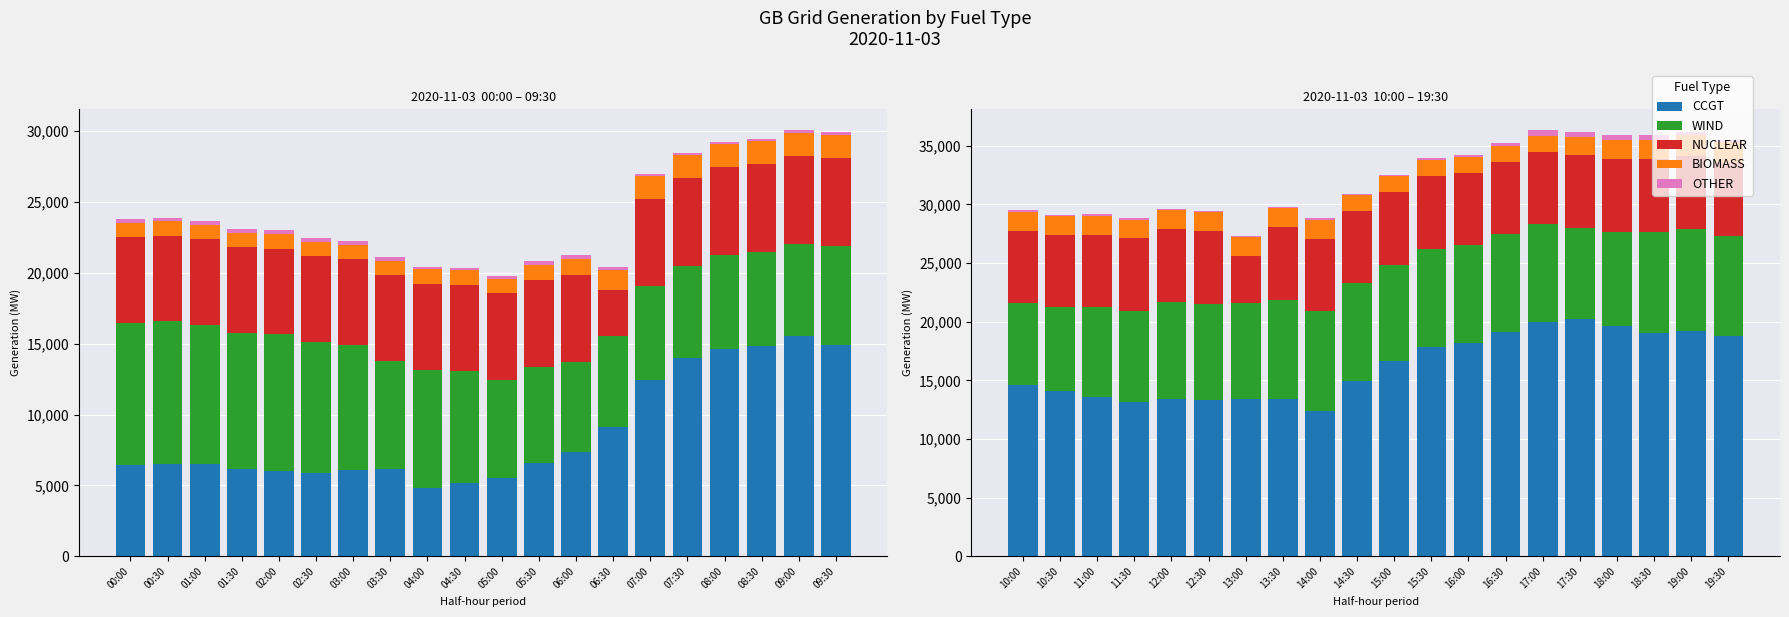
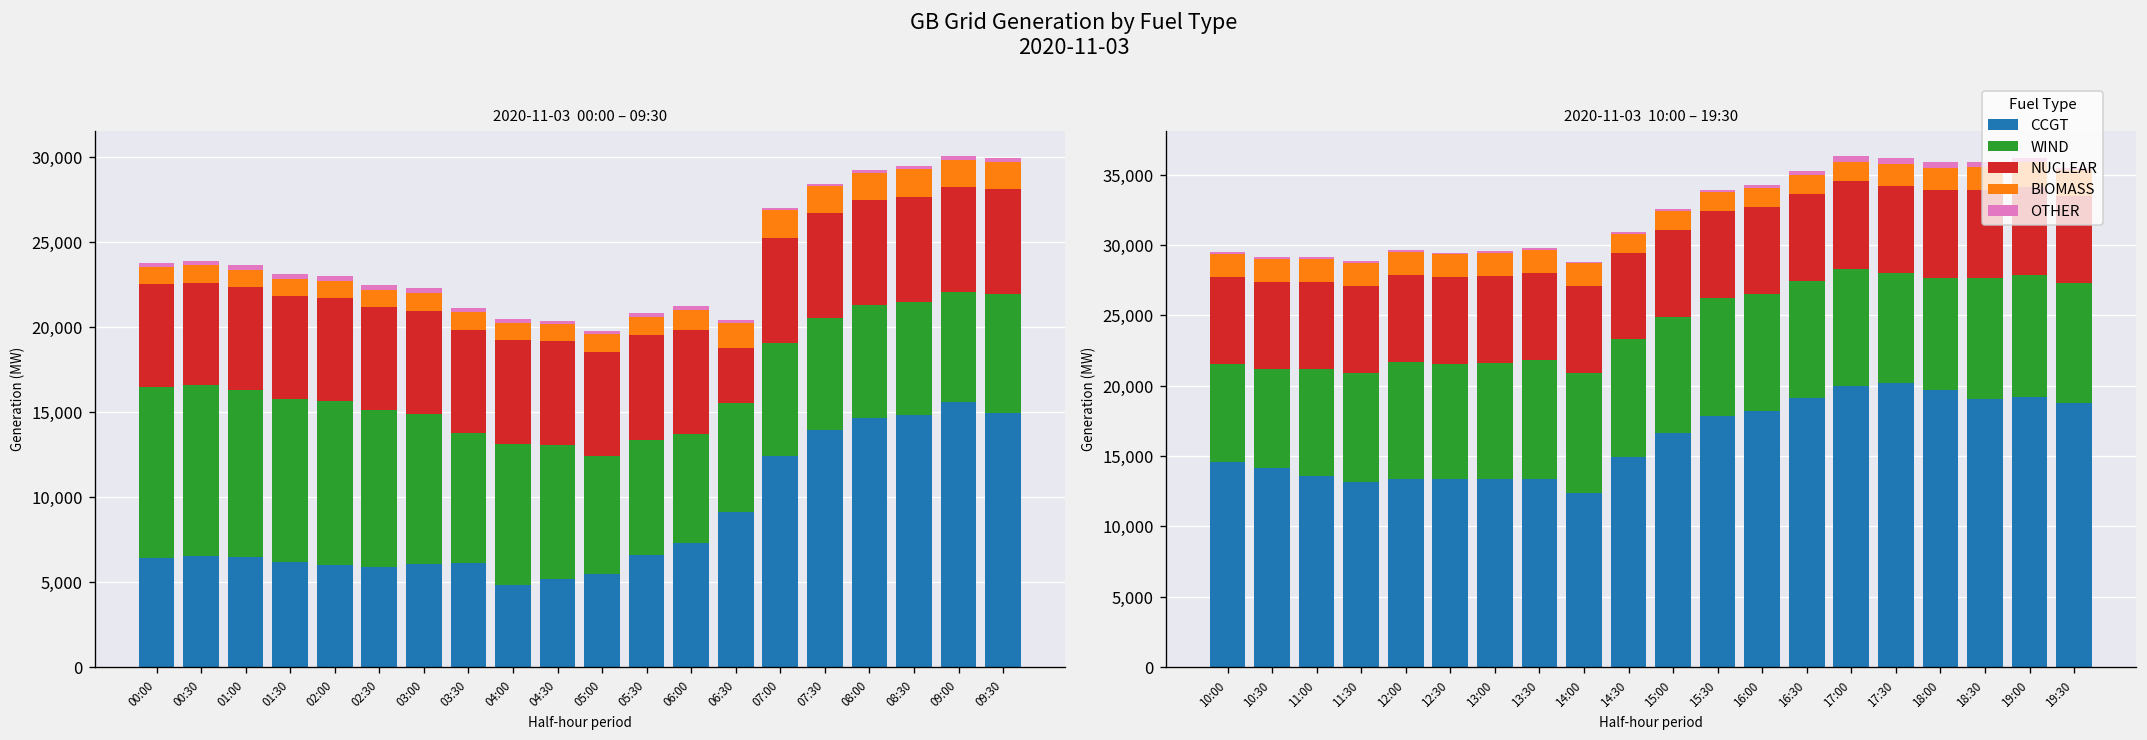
  {
    "2020-11-03 00:00 – 09:30": {
      "CCGT": {
        "00:00": "6,400",
        "00:30": "6,500",
        "01:00": "6,500",
        "01:30": "6,200",
        "02:00": "6,000",
        "02:30": "5,900",
        "03:00": "6,100",
        "03:30": "6,100",
        "04:00": "4,800",
        "04:30": "5,200",
        "05:00": "5,500",
        "05:30": "6,600",
        "06:00": "7,300",
        "06:30": "9,100",
        "07:00": "12,400",
        "07:30": "14,000",
        "08:00": "14,600",
        "08:30": "14,800",
        "09:00": "15,600",
        "09:30": "14,900"
      },
      "WIND": {
        "00:00": "10,100",
        "00:30": "10,100",
        "01:00": "9,800",
        "01:30": "9,600",
        "02:00": "9,700",
        "02:30": "9,300",
        "03:00": "8,800",
        "03:30": "7,600",
        "04:00": "8,300",
        "04:30": "7,900",
        "05:00": "6,900",
        "05:30": "6,800",
        "06:00": "6,400",
        "06:30": "6,400",
        "07:00": "6,600",
        "07:30": "6,600",
        "08:00": "6,600",
        "08:30": "6,700",
        "09:00": "6,500",
        "09:30": "7,000"
      },
      "NUCLEAR": {
        "00:00": "6,000",
        "00:30": "6,000",
        "01:00": "6,000",
        "01:30": "6,000",
        "02:00": "6,100",
        "02:30": "6,100",
        "03:00": "6,100",
        "03:30": "6,100",
        "04:00": "6,100",
        "04:30": "6,100",
        "05:00": "6,100",
        "05:30": "6,200",
        "06:00": "6,200",
        "06:30": "3,300",
        "07:00": "6,200",
        "07:30": "6,200",
        "08:00": "6,200",
        "08:30": "6,200",
        "09:00": "6,200",
        "09:30": "6,200"
      },
      "BIOMASS": {
        "00:00": "1,000",
        "00:30": "1,000",
        "01:00": "1,000",
        "01:30": "1,000",
        "02:00": "1,000",
        "02:30": "1,000",
        "03:00": "1,000",
        "03:30": "1,000",
        "04:00": "1,000",
        "04:30": "1,000",
        "05:00": "1,000",
        "05:30": "1,100",
        "06:00": "1,200",
        "06:30": "1,500",
        "07:00": "1,600",
        "07:30": "1,600",
        "08:00": "1,600",
        "08:30": "1,600",
        "09:00": "1,600",
        "09:30": "1,600"
      },
      "OTHER": {
        "00:00": "300",
        "00:30": "200",
        "01:00": "300",
        "01:30": "300",
        "02:00": "300",
        "02:30": "300",
        "03:00": "300",
        "03:30": "300",
        "04:00": "200",
        "05:00": "200",
        "05:30": "300",
        "06:00": "300",
        "06:30": "200",
        "09:00": "200",
        "09:30": "200"
      }
    },
    "2020-11-03 10:00 – 19:30": {
      "CCGT": {
        "10:00": "14,600",
        "10:30": "14,100",
        "11:00": "13,600",
        "11:30": "13,200",
        "12:00": "13,400",
        "12:30": "13,400",
        "13:00": "13,400",
        "13:30": "13,400",
        "14:00": "12,400",
        "14:30": "15,000",
        "15:00": "16,600",
        "15:30": "17,800",
        "16:00": "18,200",
        "16:30": "19,100",
        "17:00": "19,900",
        "17:30": "20,200",
        "18:00": "19,700",
        "18:30": "19,100",
        "19:00": "19,200",
        "19:30": "18,800"
      },
      "WIND": {
        "10:00": "7,000",
        "10:30": "7,100",
        "11:00": "7,700",
        "11:30": "7,800",
        "12:00": "8,300",
        "12:30": "8,200",
        "13:00": "8,200",
        "13:30": "8,500",
        "14:00": "8,500",
        "14:30": "8,300",
        "15:00": "8,200",
        "15:30": "8,400",
        "16:00": "8,300",
        "16:30": "8,300",
        "17:00": "8,400",
        "17:30": "7,800",
        "18:00": "8,000",
        "18:30": "8,600",
        "19:00": "8,700",
        "19:30": "8,500"
      },
      "NUCLEAR": {
        "10:00": "6,200",
        "10:30": "6,200",
        "11:00": "6,200",
        "11:30": "6,200",
        "12:00": "6,200",
        "12:30": "6,200",
-       "13:00": "4,000",
+       "13:00": "6,200",
        "13:30": "6,200",
        "14:00": "6,200",
        "14:30": "6,200",
        "15:00": "6,200",
        "15:30": "6,200",
        "16:00": "6,200",
        "16:30": "6,200",
        "17:00": "6,200",
        "17:30": "6,200",
        "18:00": "6,200"
      },
      "BIOMASS": {
        "10:00": "1,600",
        "10:30": "1,600",
        "11:00": "1,600",
        "11:30": "1,600",
        "12:00": "1,600",
        "12:30": "1,600",
        "13:00": "1,600",
        "13:30": "1,600",
        "14:00": "1,600",
        "14:30": "1,400",
        "15:00": "1,300",
        "15:30": "1,300",
        "16:00": "1,300",
        "16:30": "1,400",
        "17:00": "1,400",
        "17:30": "1,500",
        "18:00": "1,600"
      },
      "OTHER": {
        "16:30": "300",
        "17:00": "400",
        "17:30": "400",
        "18:00": "400"
      }
    }
  }
